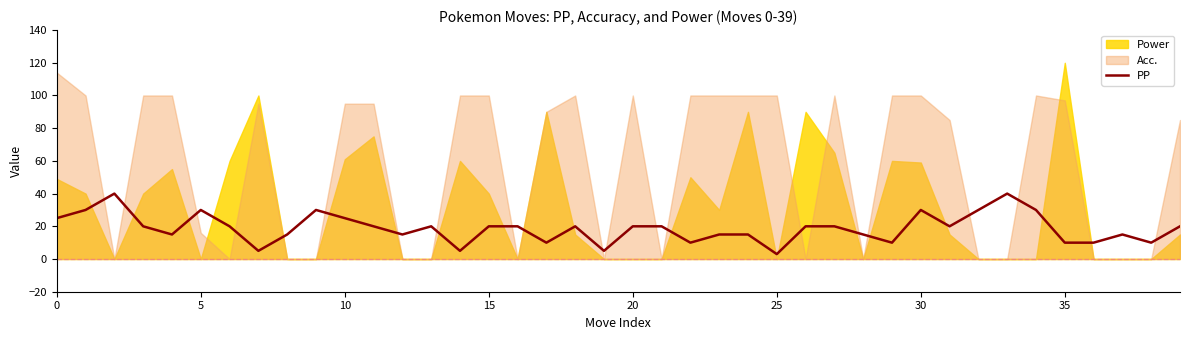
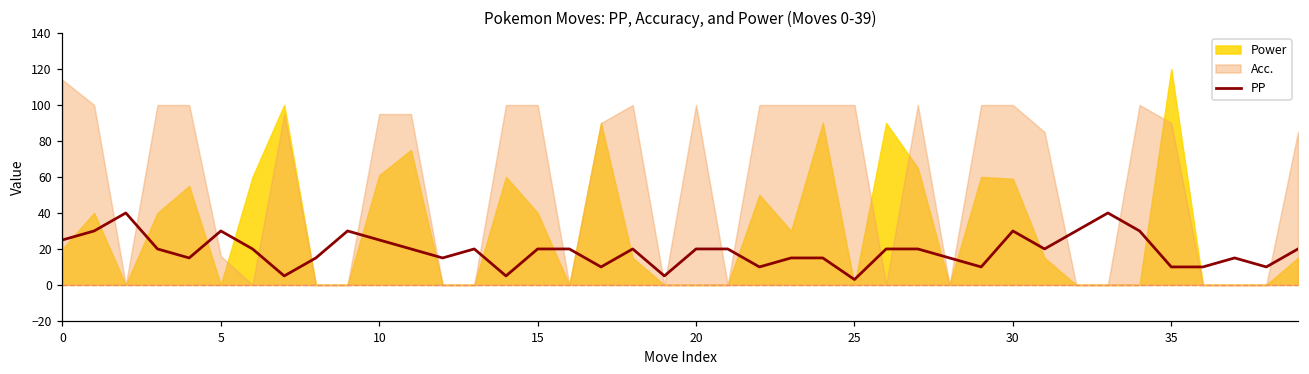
  {
    "Power": {
-     "0": 49,
+     "0": 20,
      "5": 0,
      "10": 61,
      "15": 40,
      "20": 0,
      "25": 0,
      "30": 59,
      "35": 120
    },
    "PP": {
      "0": 25,
      "5": 30,
      "10": 25,
      "15": 20,
      "20": 20,
      "25": 3,
      "30": 30,
      "35": 10
    },
    "Acc.": {
      "0": 114,
      "5": 16,
      "10": 95,
      "15": 100,
      "20": 100,
      "25": 100,
      "30": 100,
-     "35": 97
+     "35": 90
    }
  }
